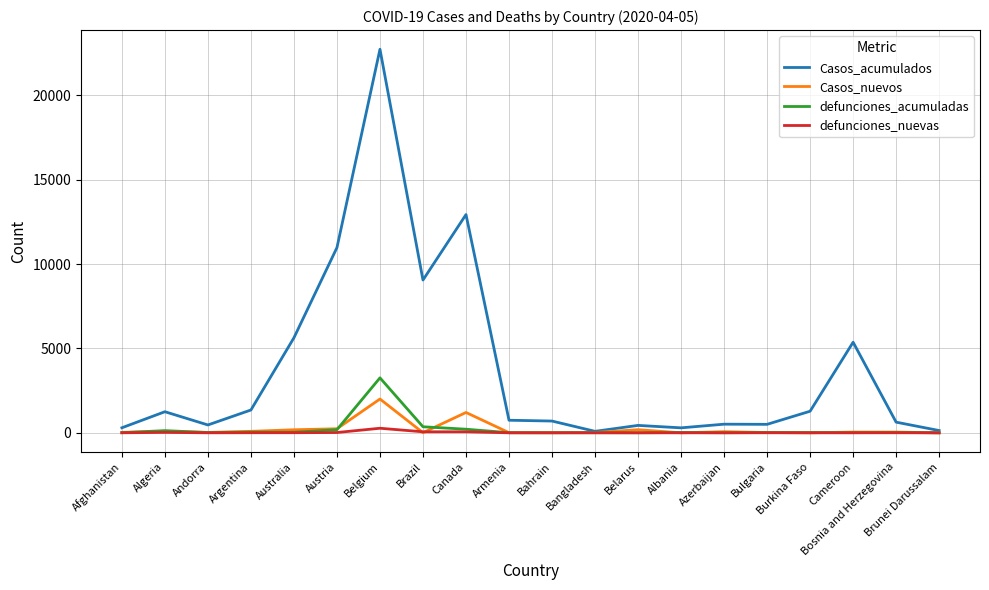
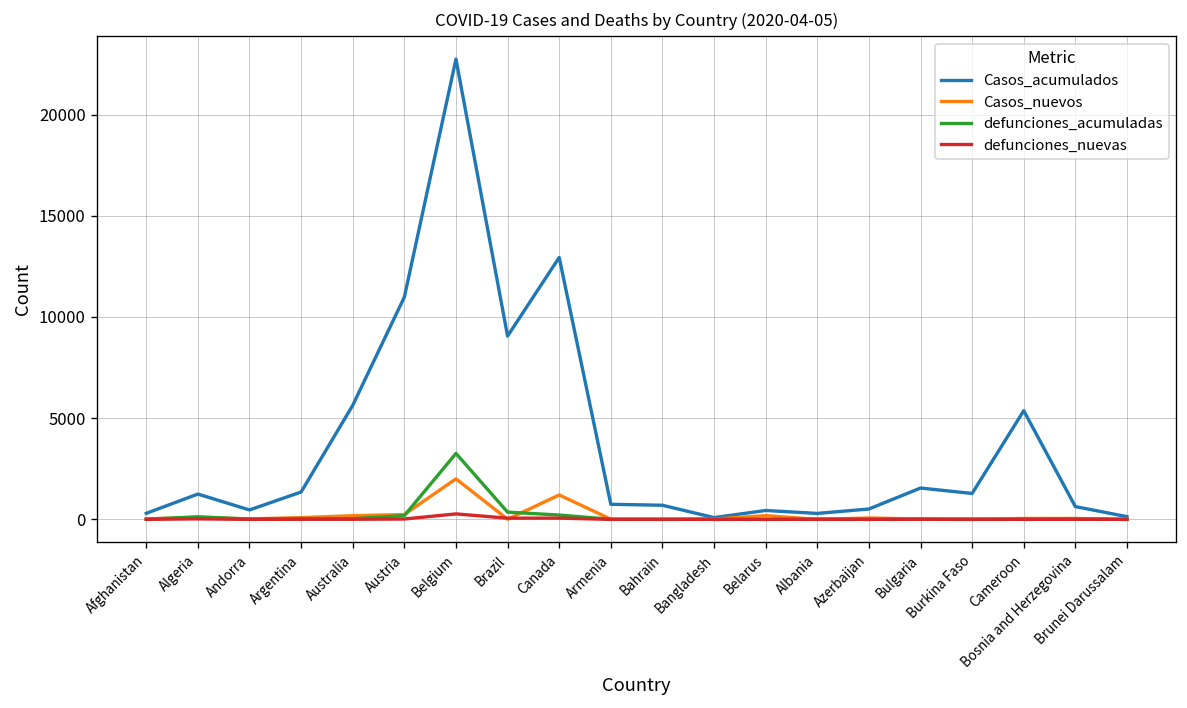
  {
    "Casos_acumulados": {
      "Afghanistan": 300,
      "Algeria": 1300,
      "Andorra": 500,
      "Argentina": 1400,
      "Australia": 5600,
      "Austria": 11000,
      "Belgium": 22700,
      "Brazil": 9100,
      "Canada": 12900,
      "Armenia": 700,
      "Bahrain": 700,
      "Belarus": 400,
      "Albania": 300,
      "Azerbaijan": 500,
-     "Bulgaria": 500,
+     "Bulgaria": 1500,
      "Burkina Faso": 1300,
      "Cameroon": 5400,
      "Bosnia and Herzegovina": 600
    },
    "Casos_nuevos": {
      "Belgium": 2000,
      "Canada": 1200,
      "Belarus": 200
    },
    "defunciones_acumuladas": {
      "Belgium": 3300,
      "Brazil": 400,
      "Canada": 200
    },
    "defunciones_nuevas": {
      "Austria": 0,
      "Belgium": 300,
      "Canada": 100
    }
  }
